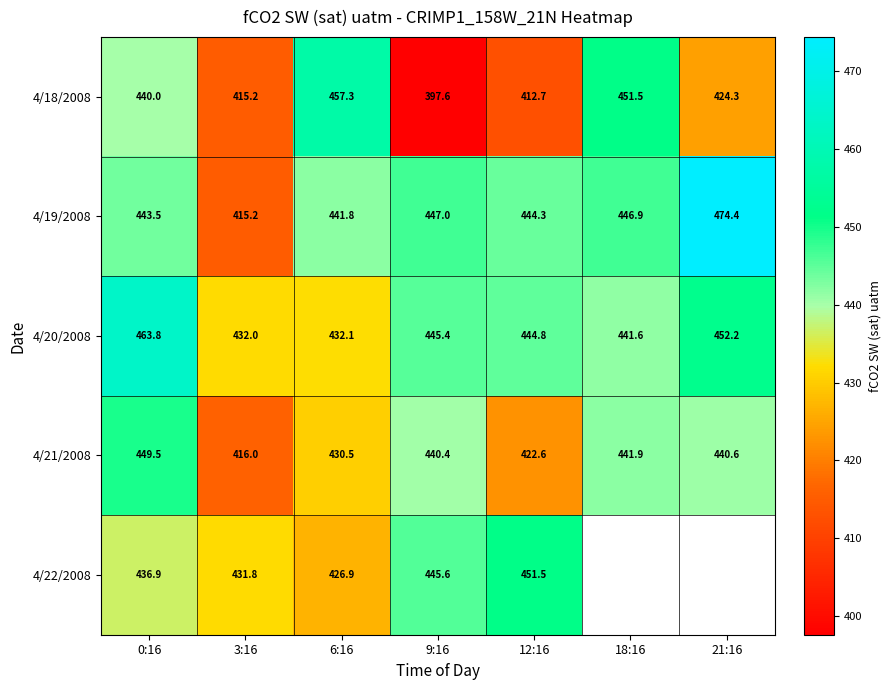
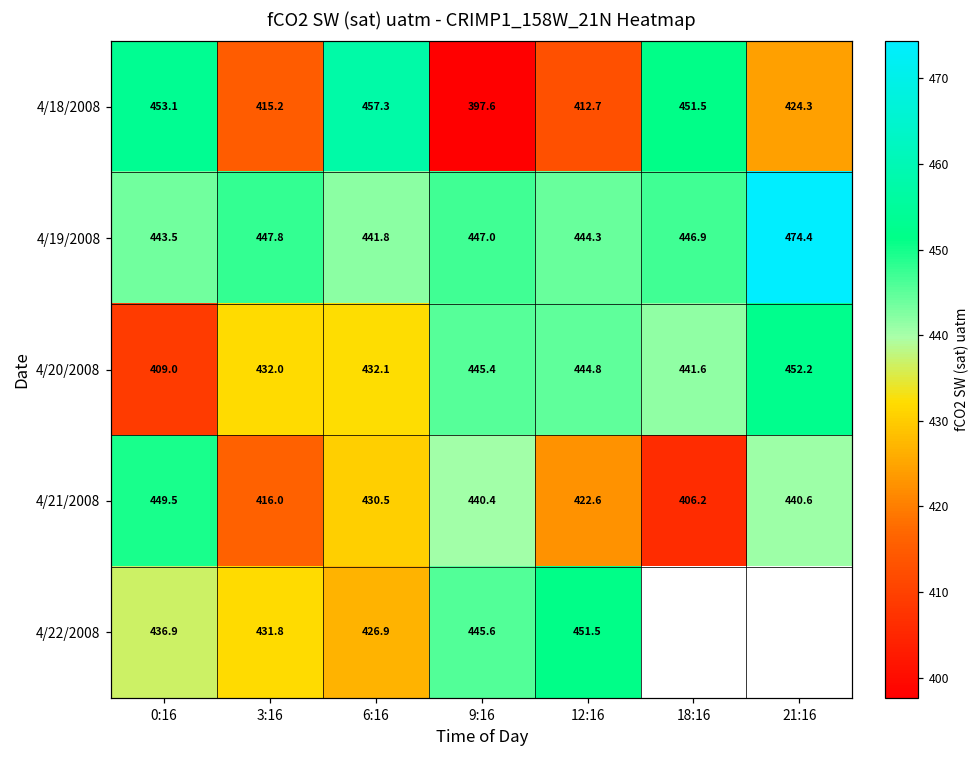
  {
    "4/18/2008": {
-     "0:16": 440.0,
+     "0:16": 453.1,
      "3:16": 415.2,
      "6:16": 457.3,
      "9:16": 397.6,
      "12:16": 412.7,
      "18:16": 451.5,
      "21:16": 424.3
    },
    "4/19/2008": {
      "0:16": 443.5,
-     "3:16": 415.2,
+     "3:16": 447.8,
      "6:16": 441.8,
      "9:16": 447.0,
      "12:16": 444.3,
      "18:16": 446.9,
      "21:16": 474.4
    },
    "4/20/2008": {
-     "0:16": 463.8,
+     "0:16": 409.0,
      "3:16": 432.0,
      "6:16": 432.1,
      "9:16": 445.4,
      "12:16": 444.8,
      "18:16": 441.6,
      "21:16": 452.2
    },
    "4/21/2008": {
      "0:16": 449.5,
      "3:16": 416.0,
      "6:16": 430.5,
      "9:16": 440.4,
      "12:16": 422.6,
-     "18:16": 441.9,
+     "18:16": 406.2,
      "21:16": 440.6
    },
    "4/22/2008": {
      "0:16": 436.9,
      "3:16": 431.8,
      "6:16": 426.9,
      "9:16": 445.6,
      "12:16": 451.5
    }
  }
